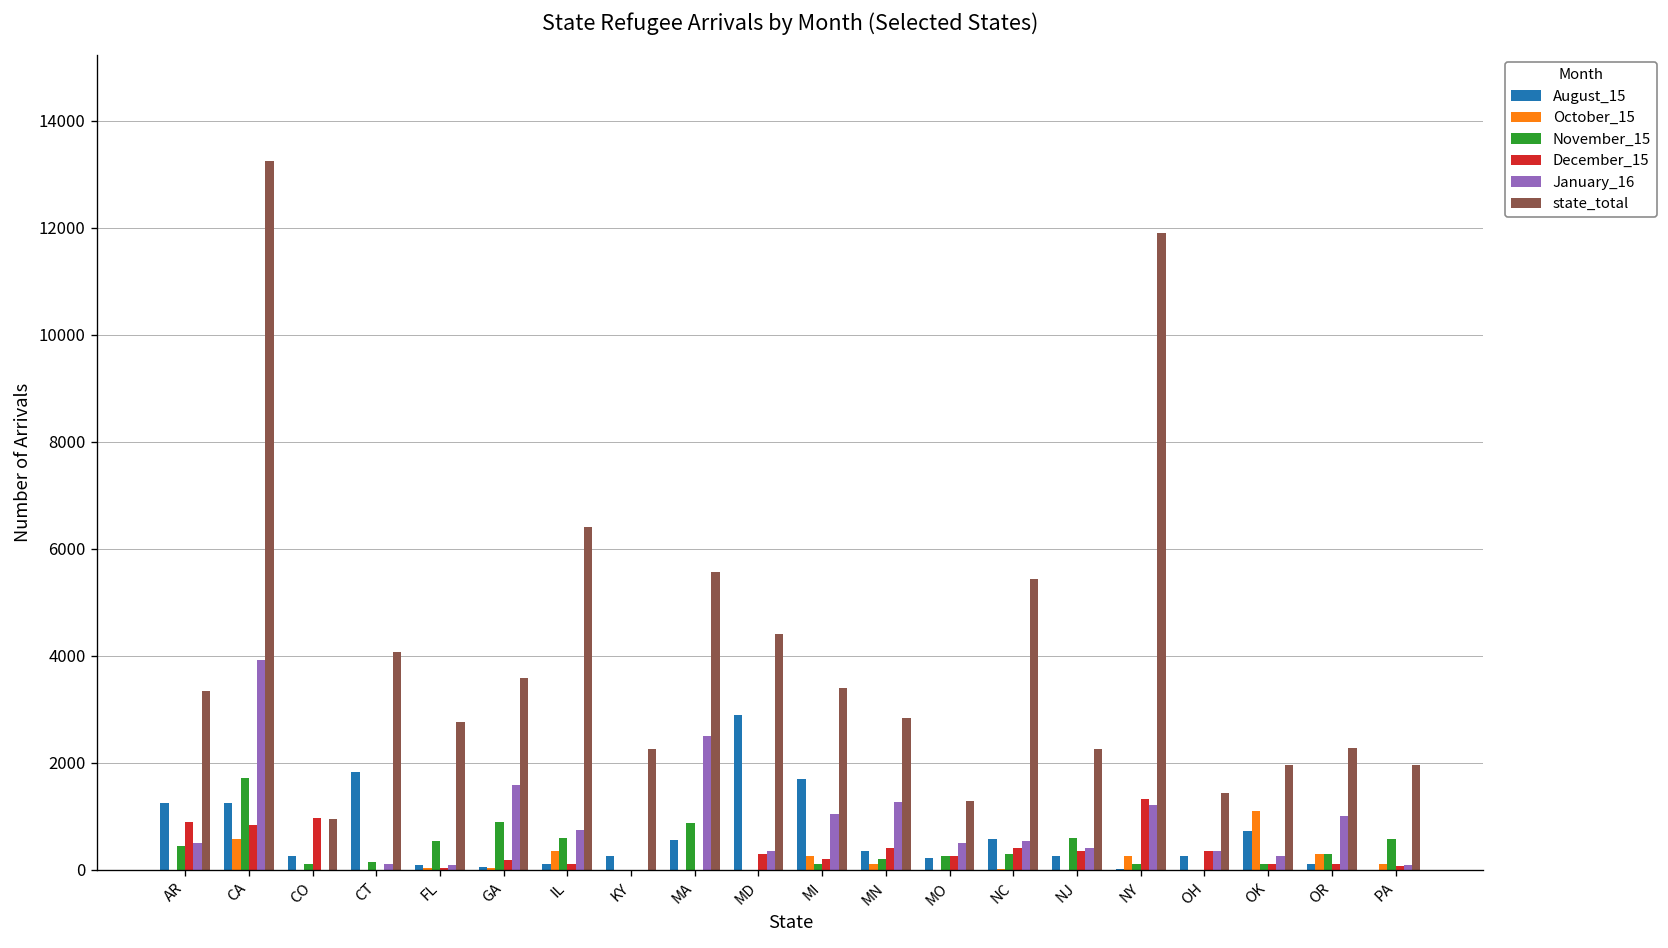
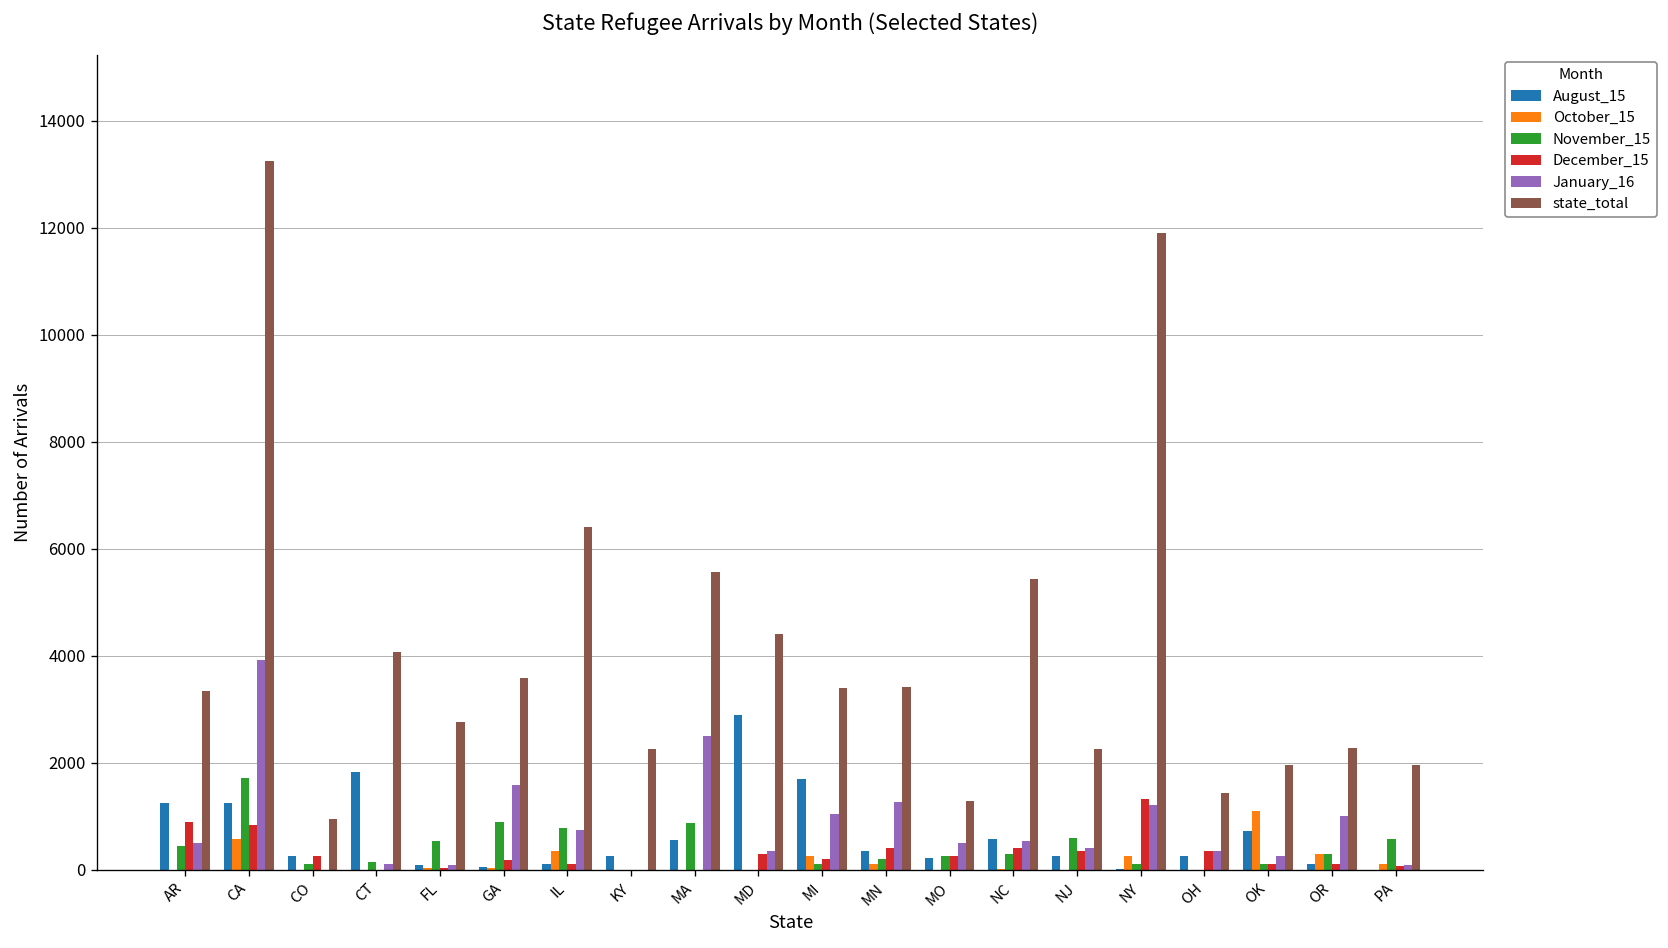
  {
    "August_15": {
      "AR": 1300,
      "CA": 1300,
      "CO": 300,
      "CT": 1800,
      "FL": 100,
      "IL": 100,
      "KY": 300,
      "MA": 600,
      "MD": 2900,
      "MI": 1700,
      "MN": 400,
      "MO": 200,
      "NC": 600,
      "NJ": 300,
      "OH": 300,
      "OK": 700,
      "OR": 100,
      "PA": 0
    },
    "October_15": {
      "AR": 0,
      "CA": 600,
      "CO": 0,
      "CT": 0,
      "IL": 400,
      "KY": 0,
      "MA": 0,
      "MD": 0,
      "MI": 300,
      "MN": 100,
      "MO": 0,
      "NJ": 0,
      "NY": 300,
      "OH": 0,
      "OK": 1100,
      "OR": 300,
      "PA": 100
    },
    "November_15": {
      "AR": 400,
      "CA": 1700,
      "CO": 100,
      "CT": 200,
      "FL": 500,
      "GA": 900,
-     "IL": 600,
+     "IL": 800,
      "KY": 0,
      "MA": 900,
      "MD": 0,
      "MI": 100,
      "MN": 200,
      "MO": 300,
      "NC": 300,
      "NJ": 600,
      "NY": 100,
      "OH": 0,
      "OK": 100,
      "OR": 300,
      "PA": 600
    },
    "December_15": {
      "AR": 900,
      "CA": 800,
-     "CO": 1000,
+     "CO": 300,
      "CT": 0,
      "GA": 200,
      "IL": 100,
      "KY": 0,
      "MA": 0,
      "MD": 300,
      "MI": 200,
      "MN": 400,
      "MO": 300,
      "NC": 400,
      "NJ": 400,
      "NY": 1300,
      "OH": 400,
      "OK": 100,
      "OR": 100,
      "PA": 100
    },
    "January_16": {
      "AR": 500,
      "CA": 3900,
      "CO": 0,
      "CT": 100,
      "FL": 100,
      "GA": 1600,
      "IL": 800,
      "KY": 0,
      "MA": 2500,
      "MD": 400,
      "MI": 1000,
      "MN": 1300,
      "MO": 500,
      "NC": 500,
      "NJ": 400,
      "NY": 1200,
      "OH": 400,
      "OK": 300,
      "OR": 1000,
      "PA": 100
    },
    "state_total": {
      "AR": 3400,
      "CA": 13200,
      "CO": 1000,
      "CT": 4100,
      "FL": 2800,
      "GA": 3600,
      "IL": 6400,
      "KY": 2300,
      "MA": 5600,
      "MD": 4400,
      "MI": 3400,
-     "MN": 2800,
+     "MN": 3400,
      "MO": 1300,
      "NC": 5400,
      "NJ": 2300,
      "NY": 11900,
      "OH": 1400,
      "OK": 2000,
      "OR": 2300,
      "PA": 2000
    }
  }
